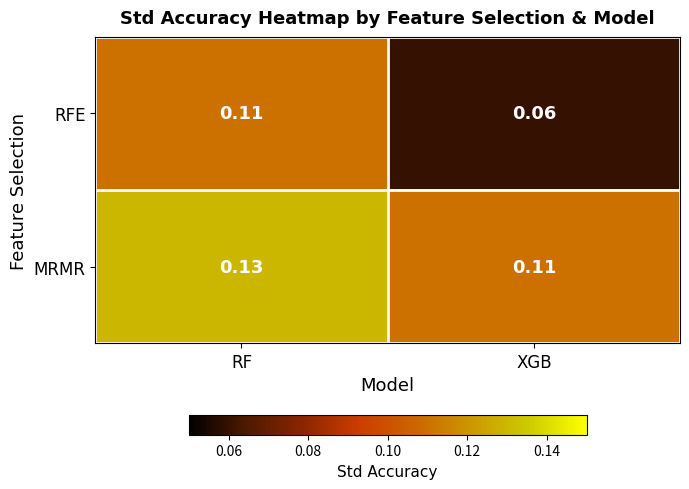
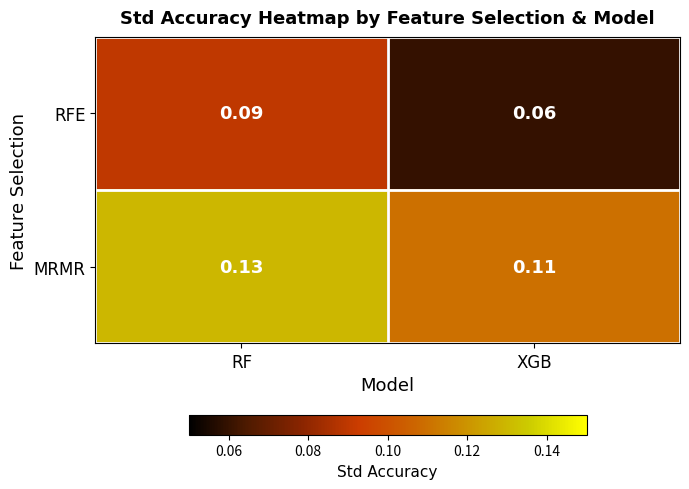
  {
    "RFE": {
-     "RF": 0.11,
+     "RF": 0.09,
      "XGB": 0.06
    },
    "MRMR": {
      "RF": 0.13,
      "XGB": 0.11
    }
  }
